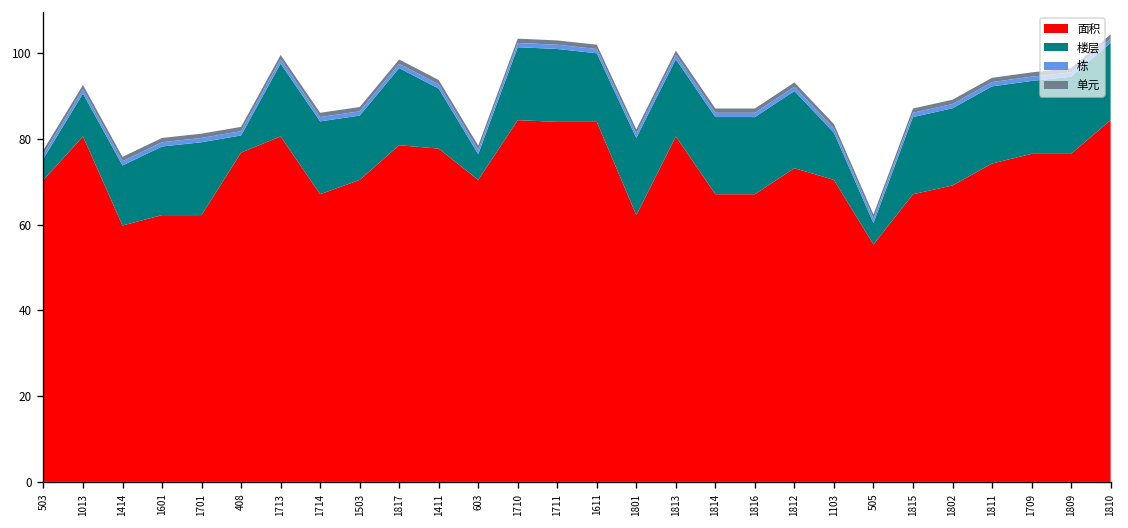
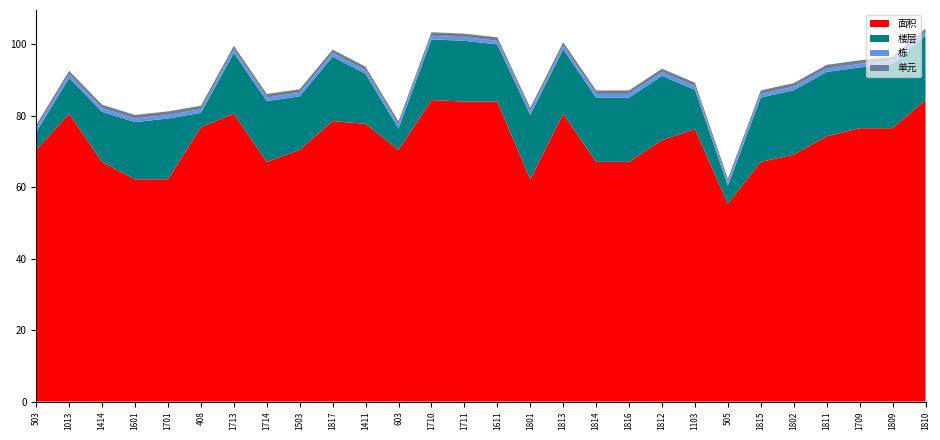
  {
    "面积": {
-     "1414": 60,
-     "1103": 70
+     "1414": 67,
+     "1103": 76
    },
    "单元": {
      "503": 1,
      "1013": 1,
      "1414": 1,
      "1601": 1,
      "1701": 1,
      "408": 1,
      "1713": 1,
      "1714": 1,
      "1503": 1,
      "1817": 1,
      "1411": 1,
      "603": 1,
      "1710": 1,
      "1711": 1,
      "1611": 1,
      "1801": 1,
      "1813": 1,
      "1814": 1,
      "1816": 1,
      "1812": 1,
      "1103": 1,
      "505": 1,
      "1815": 1,
      "1802": 1,
      "1811": 1,
      "1709": 1,
      "1810": 1
    }
  }
